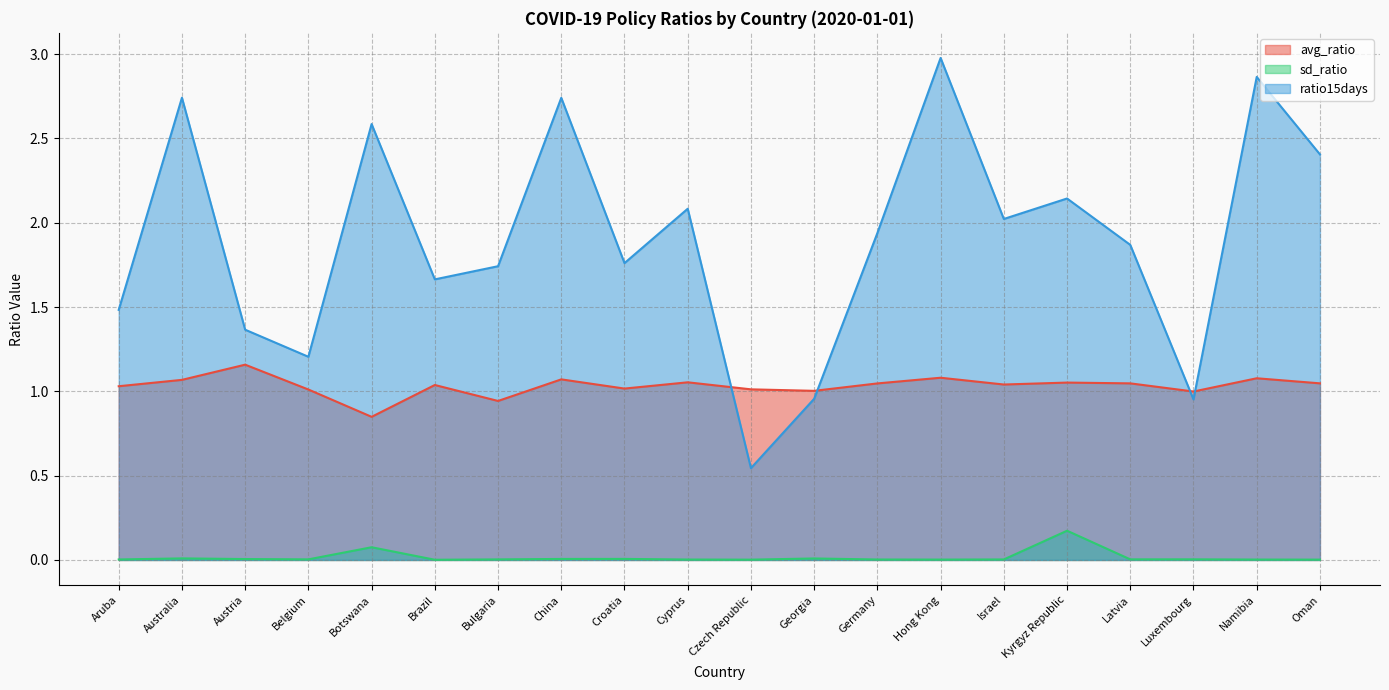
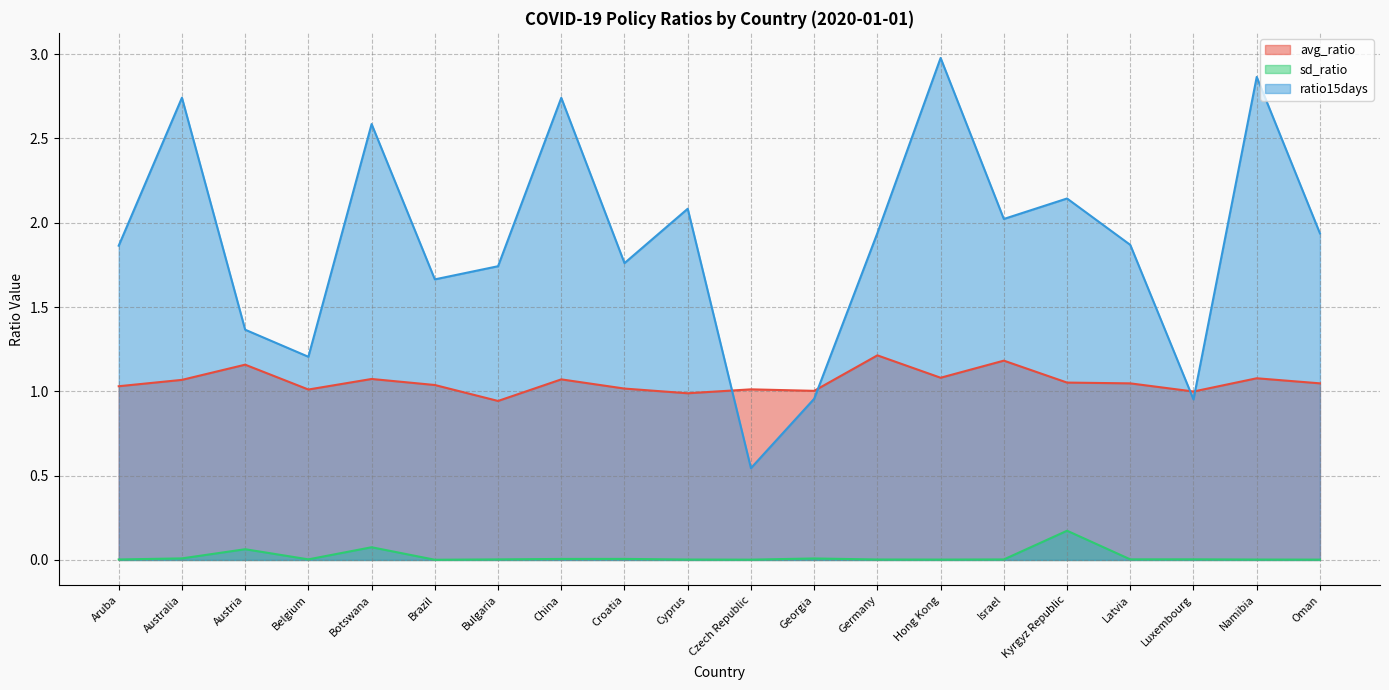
  {
    "avg_ratio": {
      "Aruba": 1.03,
      "Australia": 1.07,
      "Austria": 1.16,
      "Belgium": 1.01,
-     "Botswana": 0.85,
+     "Botswana": 1.07,
      "Brazil": 1.04,
      "Bulgaria": 0.94,
      "China": 1.07,
      "Croatia": 1.02,
-     "Cyprus": 1.05,
+     "Cyprus": 0.99,
      "Czech Republic": 1.01,
      "Georgia": 1.00,
-     "Germany": 1.05,
+     "Germany": 1.21,
      "Hong Kong": 1.08,
-     "Israel": 1.04,
+     "Israel": 1.18,
      "Kyrgyz Republic": 1.05,
      "Latvia": 1.05,
      "Luxembourg": 1.00,
      "Namibia": 1.08,
      "Oman": 1.05
    },
    "sd_ratio": {
      "Aruba": 0.00,
      "Australia": 0.01,
-     "Austria": 0.01,
+     "Austria": 0.06,
      "Belgium": 0.00,
      "Botswana": 0.08,
      "Brazil": 0.00,
      "Bulgaria": 0.00,
      "China": 0.01,
      "Croatia": 0.01,
      "Cyprus": 0.00,
      "Czech Republic": 0.00,
      "Georgia": 0.01,
      "Germany": 0.00,
      "Hong Kong": 0.00,
      "Israel": 0.00,
      "Kyrgyz Republic": 0.17,
      "Latvia": 0.00,
      "Luxembourg": 0.00,
      "Namibia": 0.00,
      "Oman": 0.00
    },
    "ratio15days": {
-     "Aruba": 1.48,
+     "Aruba": 1.86,
      "Australia": 2.74,
      "Austria": 1.37,
      "Belgium": 1.21,
      "Botswana": 2.59,
      "Brazil": 1.66,
      "Bulgaria": 1.74,
      "China": 2.74,
      "Croatia": 1.76,
      "Cyprus": 2.08,
      "Czech Republic": 0.54,
      "Georgia": 0.96,
      "Germany": 1.94,
      "Hong Kong": 2.98,
      "Israel": 2.02,
      "Kyrgyz Republic": 2.14,
      "Latvia": 1.87,
      "Luxembourg": 0.95,
      "Namibia": 2.86,
-     "Oman": 2.41
+     "Oman": 1.94
    }
  }
